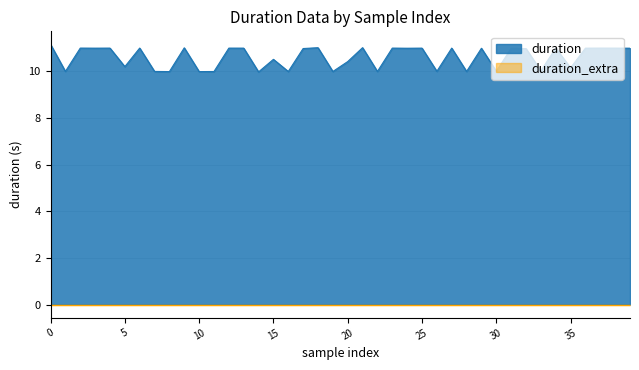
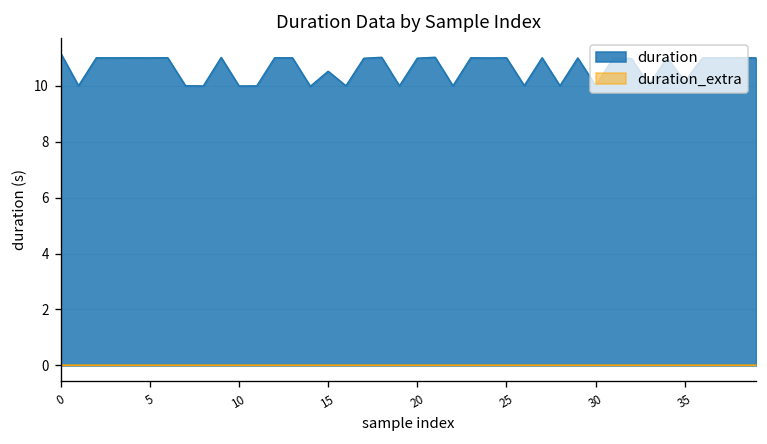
  {
    "duration": {
      "0": 11.2,
-     "5": 10.2,
+     "5": 11.0,
      "10": 10.0,
      "15": 10.5,
-     "20": 10.4,
+     "20": 11.0,
      "25": 11.0
    },
    "duration_extra": {
      "0": 0.0,
      "5": 0.0,
      "10": 0.0,
      "15": 0.0,
      "20": 0.0,
      "25": 0.0,
      "30": 0.0,
      "35": 0.0
    }
  }
